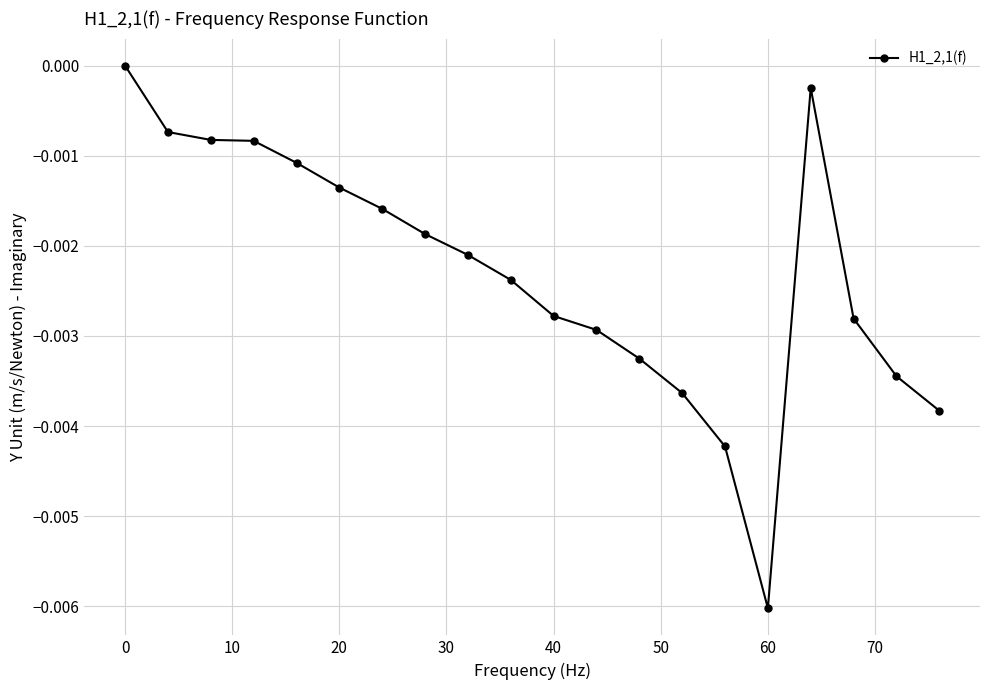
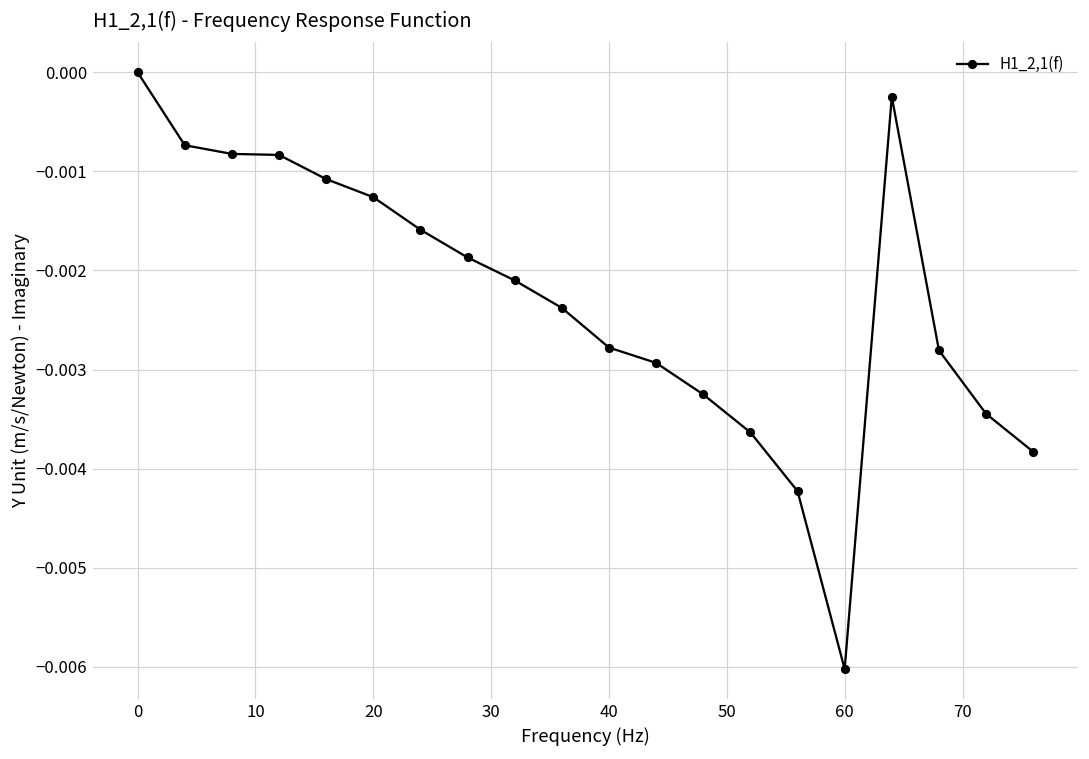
  {
    "0": 0.0000,
-   "20": -0.0014,
+   "20": -0.0013,
    "40": -0.0028,
    "60": -0.0060
  }
